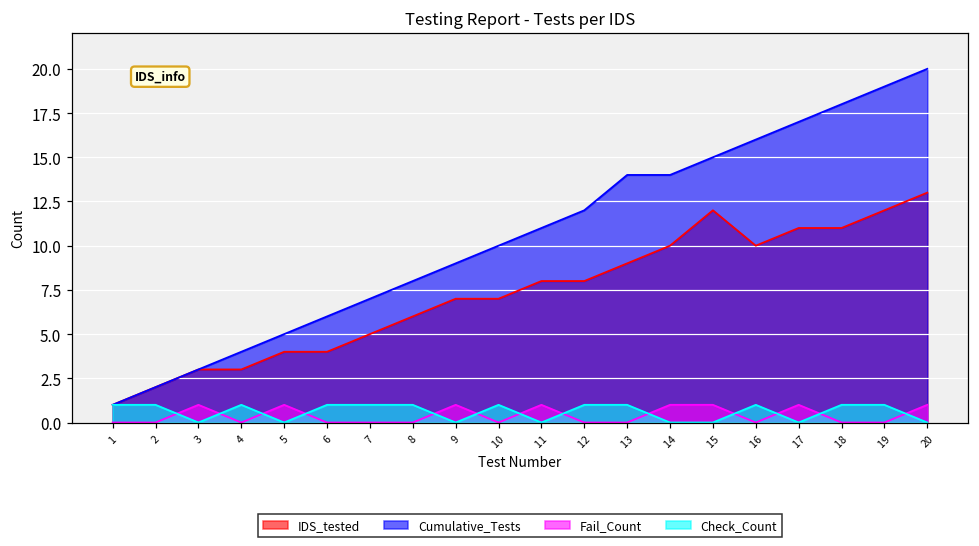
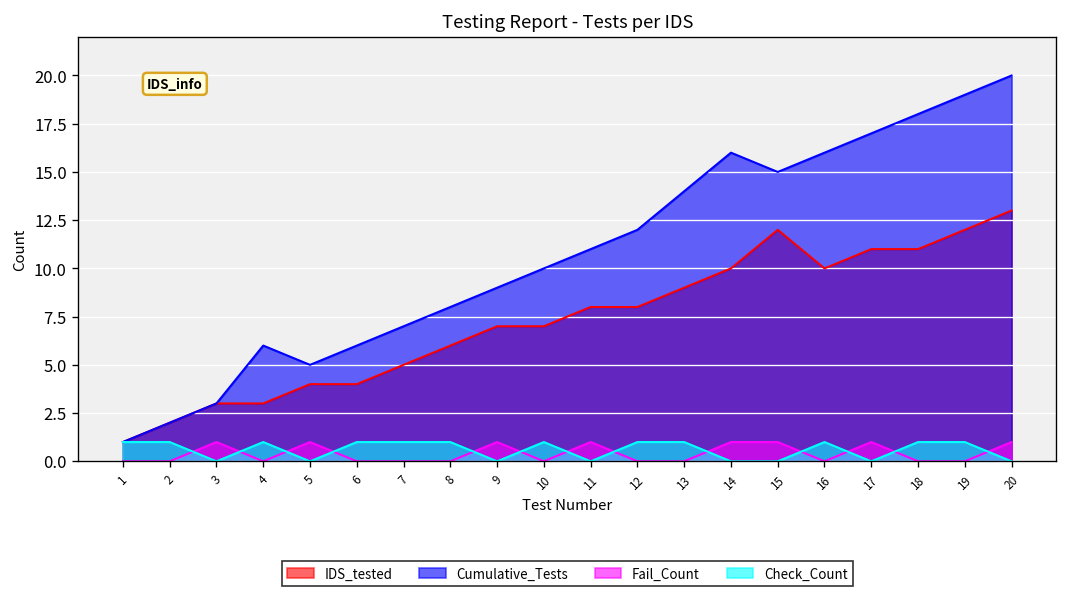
  {
    "IDS_tested": {
      "4": 3,
      "5": 4,
      "6": 4,
      "7": 5,
      "8": 6,
      "9": 7,
      "10": 7,
      "11": 8,
      "12": 8,
      "13": 9,
      "14": 10,
      "15": 12,
      "16": 10,
      "17": 11,
      "18": 11,
      "19": 12,
      "20": 13
    },
    "Cumulative_Tests": {
-     "4": 4,
+     "4": 6,
      "5": 5,
      "6": 6,
      "7": 7,
      "8": 8,
      "9": 9,
      "10": 10,
      "11": 11,
      "12": 12,
      "13": 14,
-     "14": 14,
+     "14": 16,
      "15": 15,
      "16": 16,
      "17": 17,
      "18": 18,
      "19": 19,
      "20": 20
    },
    "Fail_Count": {
      "1": 0,
      "2": 0,
      "3": 1,
      "4": 0,
      "5": 1,
      "6": 0,
      "7": 0,
      "8": 0,
      "9": 1,
      "10": 0,
      "11": 1,
      "12": 0,
      "13": 0,
      "14": 1,
      "15": 1,
      "16": 0,
      "17": 1,
      "18": 0,
      "19": 0,
      "20": 1
    },
    "Check_Count": {
      "2": 1,
      "3": 0,
      "4": 1,
      "5": 0,
      "6": 1,
      "7": 1,
      "8": 1,
      "9": 0,
      "10": 1,
      "11": 0,
      "12": 1,
      "13": 1,
      "14": 0,
      "15": 0,
      "16": 1,
      "17": 0,
      "18": 1,
      "19": 1,
      "20": 0
    }
  }
